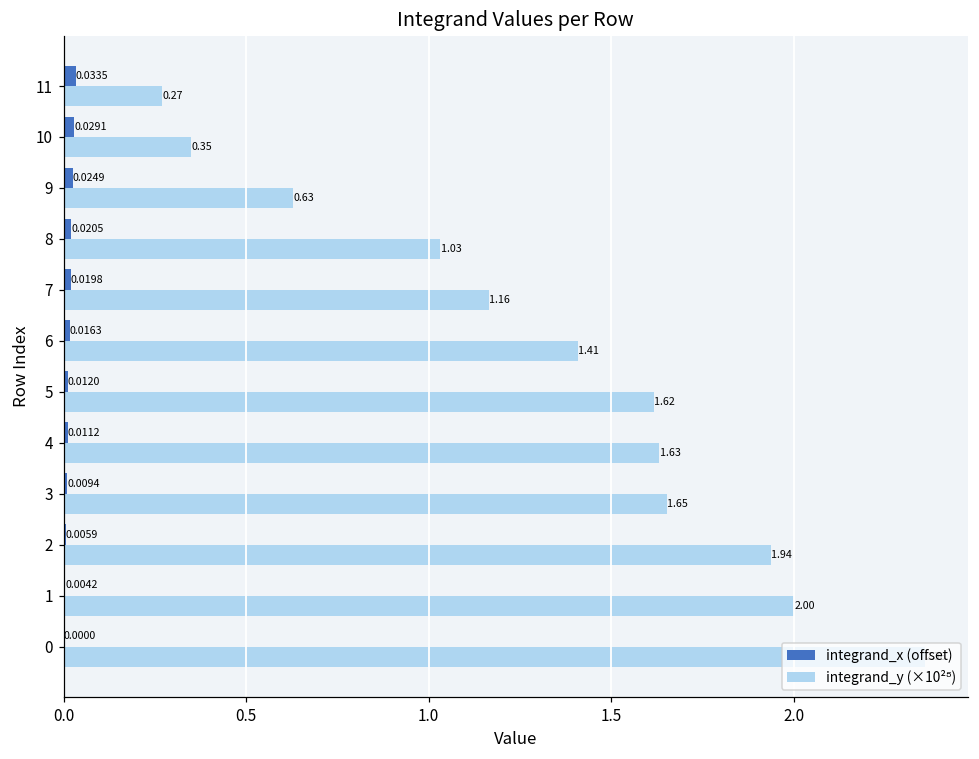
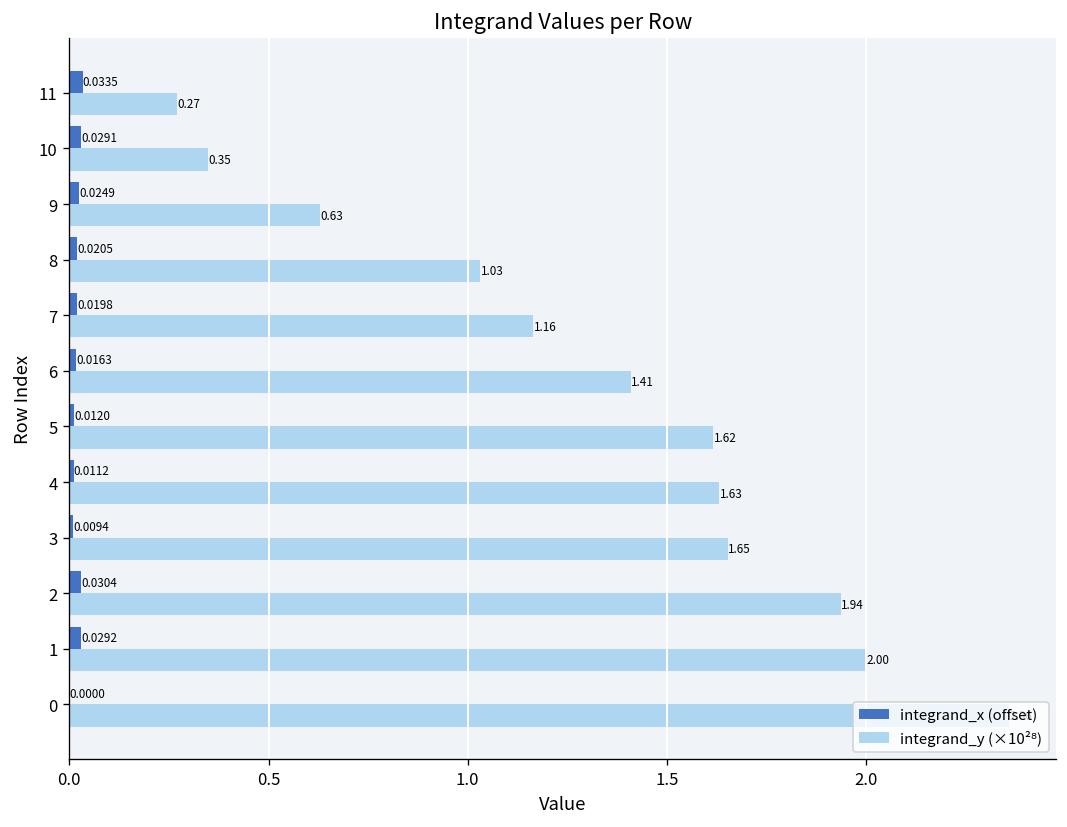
  {
    "integrand_x (offset)": {
      "11": 0.0335,
      "10": 0.0291,
      "9": 0.0249,
      "8": 0.0205,
      "7": 0.0198,
      "6": 0.0163,
      "5": 0.0120,
      "4": 0.0112,
      "3": 0.0094,
-     "2": 0.0059,
-     "1": 0.0042,
+     "2": 0.0304,
+     "1": 0.0292,
      "0": 0.0000
    },
    "integrand_y (×10²⁸)": {
      "11": 0.27,
      "10": 0.35,
      "9": 0.63,
      "8": 1.03,
      "7": 1.16,
      "6": 1.41,
      "5": 1.62,
      "4": 1.63,
      "3": 1.65,
      "2": 1.94,
      "1": 2.00
    }
  }
